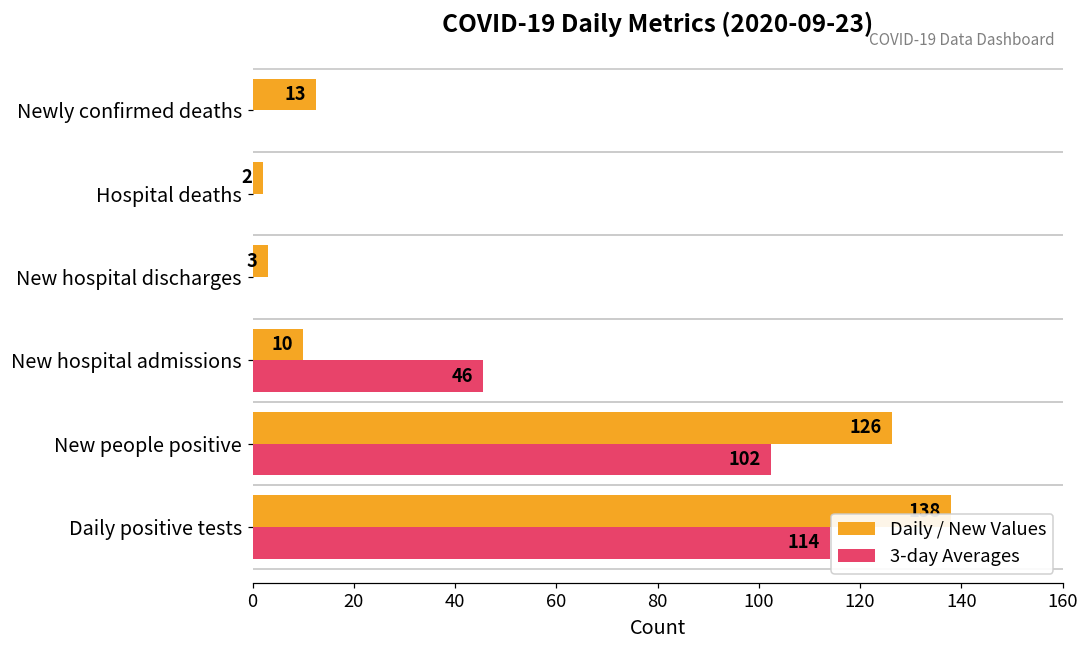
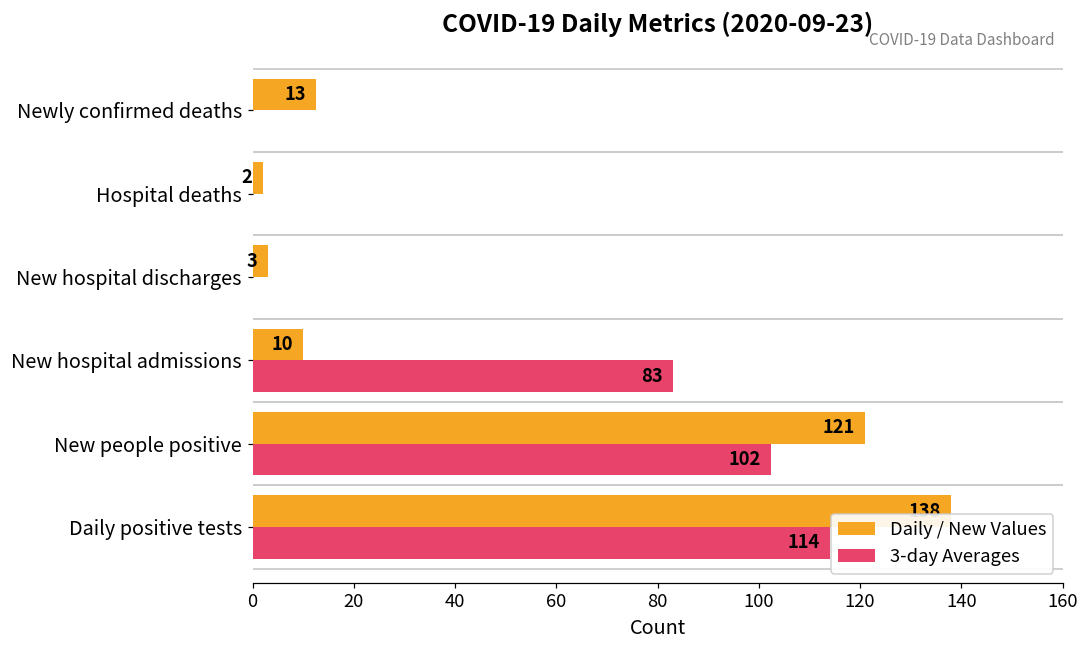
  {
    "Daily / New Values": {
      "Newly confirmed deaths": 13,
      "Hospital deaths": 2,
      "New hospital discharges": 3,
      "New hospital admissions": 10,
-     "New people positive": 126
+     "New people positive": 121
    },
    "3-day Averages": {
-     "New hospital admissions": 46,
+     "New hospital admissions": 83,
      "New people positive": 102,
      "Daily positive tests": 114
    }
  }
